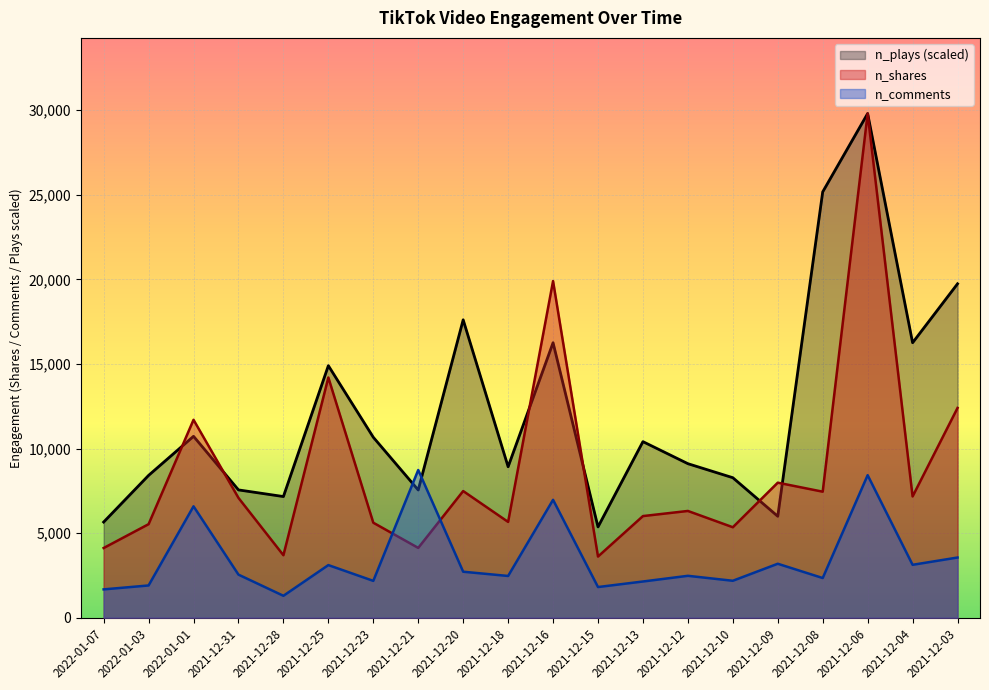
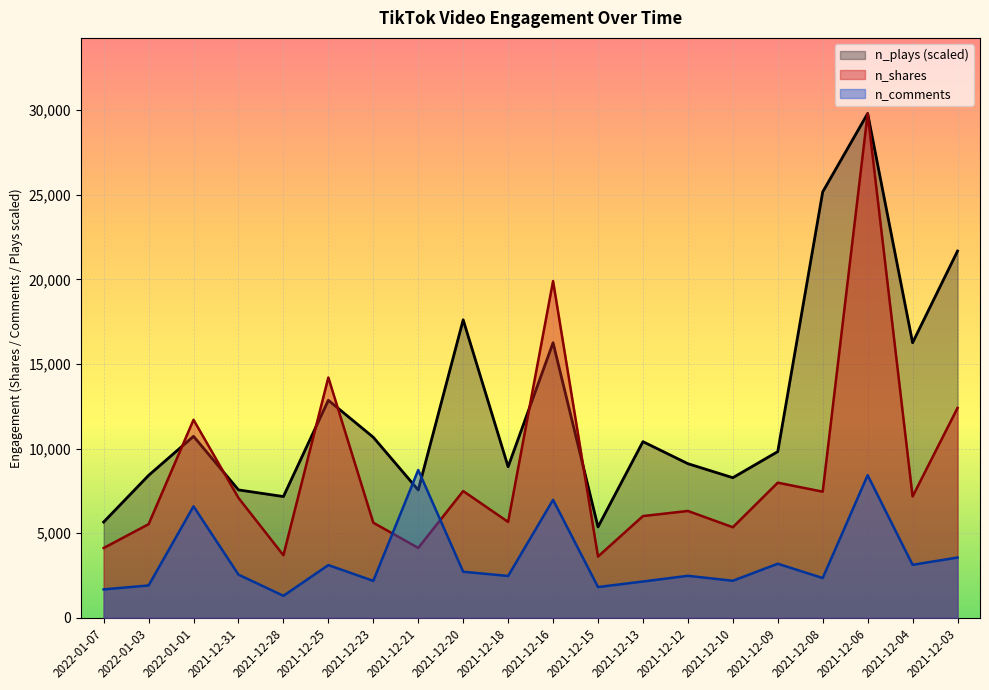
  {
    "n_plays (scaled)": {
      "2022-01-07": "5,700",
      "2022-01-03": "8,400",
      "2022-01-01": "10,700",
      "2021-12-31": "7,600",
      "2021-12-28": "7,200",
-     "2021-12-25": "14,900",
+     "2021-12-25": "12,900",
      "2021-12-23": "10,700",
      "2021-12-21": "7,600",
      "2021-12-20": "17,600",
      "2021-12-18": "8,900",
      "2021-12-16": "16,300",
      "2021-12-15": "5,400",
      "2021-12-13": "10,400",
      "2021-12-12": "9,100",
      "2021-12-10": "8,300",
-     "2021-12-09": "6,000",
+     "2021-12-09": "9,800",
      "2021-12-08": "25,200",
      "2021-12-04": "16,300",
-     "2021-12-03": "19,700"
+     "2021-12-03": "21,700"
    },
    "n_shares": {
      "2022-01-07": "4,100",
      "2022-01-03": "5,500",
      "2022-01-01": "11,700",
      "2021-12-31": "7,100",
      "2021-12-28": "3,700",
      "2021-12-25": "14,200",
      "2021-12-23": "5,600",
      "2021-12-21": "4,100",
      "2021-12-20": "7,500",
      "2021-12-18": "5,700",
      "2021-12-16": "19,900",
      "2021-12-15": "3,600",
      "2021-12-13": "6,000",
      "2021-12-12": "6,300",
      "2021-12-10": "5,400",
      "2021-12-09": "8,000",
      "2021-12-08": "7,500",
      "2021-12-04": "7,200",
      "2021-12-03": "12,400"
    },
    "n_comments": {
      "2022-01-07": "1,700",
      "2022-01-03": "1,900",
      "2022-01-01": "6,600",
      "2021-12-31": "2,600",
      "2021-12-28": "1,300",
      "2021-12-25": "3,100",
      "2021-12-23": "2,200",
      "2021-12-21": "8,700",
      "2021-12-20": "2,700",
      "2021-12-18": "2,500",
      "2021-12-16": "7,000",
      "2021-12-15": "1,800",
      "2021-12-13": "2,100",
      "2021-12-12": "2,500",
      "2021-12-10": "2,200",
      "2021-12-09": "3,200",
      "2021-12-08": "2,300",
      "2021-12-06": "8,400",
      "2021-12-04": "3,100",
      "2021-12-03": "3,600"
    }
  }
